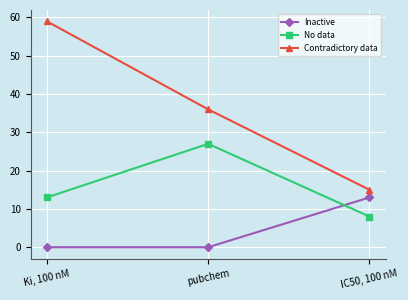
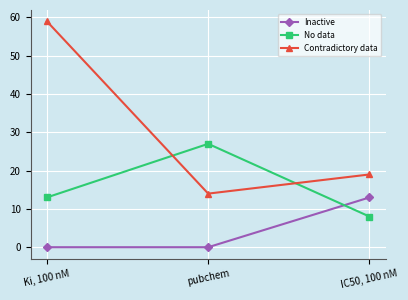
  {
    "Inactive": {
      "Ki, 100 nM": 0,
      "pubchem": 0,
      "IC50, 100 nM": 13
    },
    "No data": {
      "Ki, 100 nM": 13,
      "pubchem": 27,
      "IC50, 100 nM": 8
    },
    "Contradictory data": {
      "Ki, 100 nM": 59,
-     "pubchem": 36,
-     "IC50, 100 nM": 15
+     "pubchem": 14,
+     "IC50, 100 nM": 19
    }
  }
